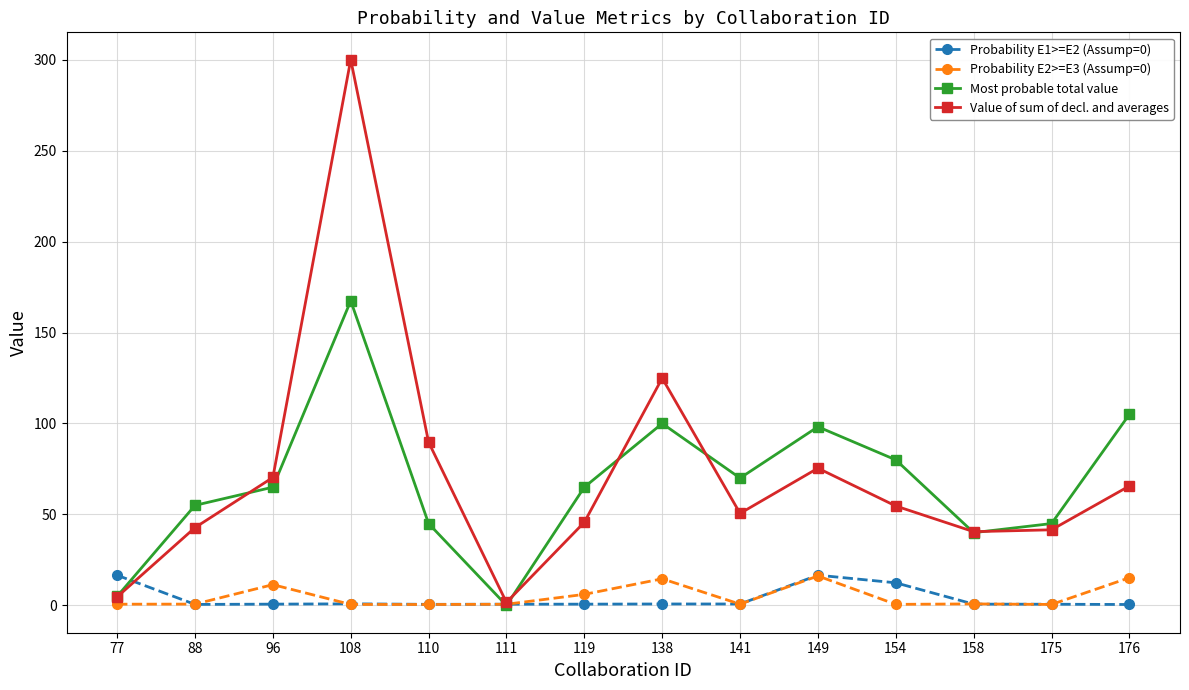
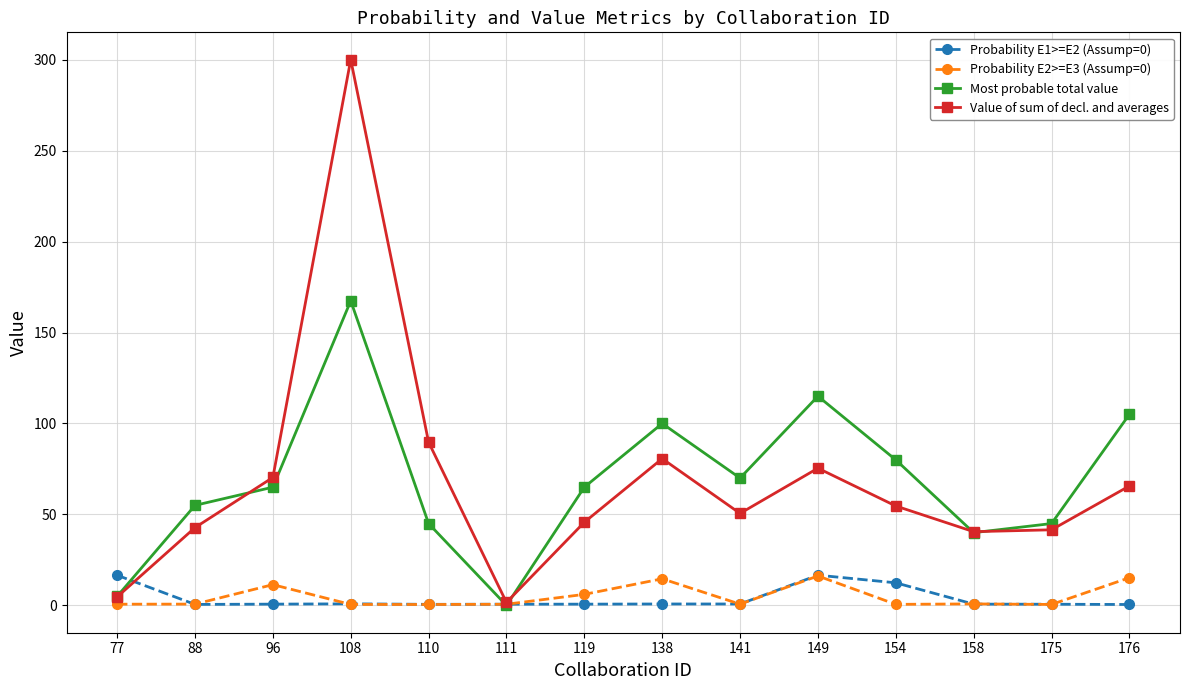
  {
    "Probability E1>=E2 (Assump=0)": {
      "77": 17,
      "96": 1,
      "119": 1,
      "138": 1,
      "154": 12,
      "176": 1
    },
    "Probability E2>=E3 (Assump=0)": {
      "77": 1,
      "96": 11,
      "119": 6,
      "138": 15,
      "154": 1,
      "176": 15
    },
    "Most probable total value": {
      "88": 55,
      "96": 65,
      "108": 167,
      "110": 45,
      "119": 65,
      "138": 100,
      "141": 70,
-     "149": 98,
+     "149": 115,
      "154": 80,
      "175": 45,
      "176": 105
    },
    "Value of sum of decl. and averages": {
      "88": 43,
      "96": 70,
      "108": 300,
      "110": 90,
      "119": 46,
-     "138": 125,
+     "138": 81,
      "141": 51,
      "149": 75,
      "154": 55,
      "175": 42,
      "176": 66
    }
  }
